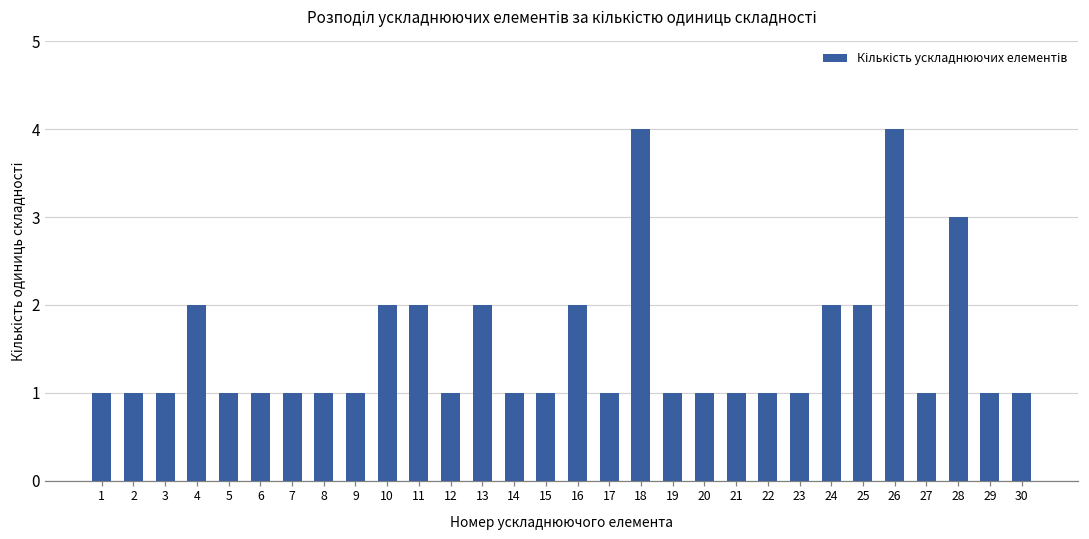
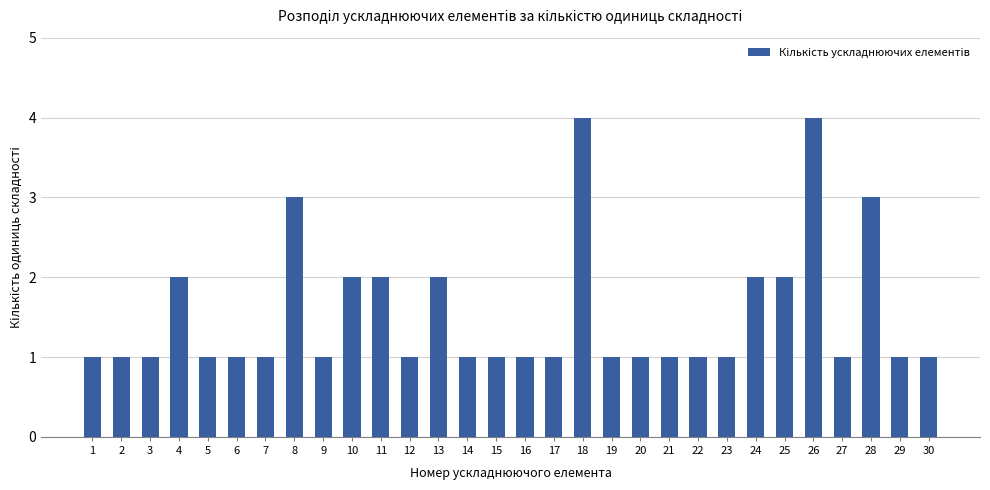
  {
    "1": 1,
    "2": 1,
    "3": 1,
    "4": 2,
    "5": 1,
    "6": 1,
    "7": 1,
-   "8": 1,
+   "8": 3,
    "9": 1,
    "10": 2,
    "11": 2,
    "12": 1,
    "13": 2,
    "14": 1,
    "15": 1,
-   "16": 2,
+   "16": 1,
    "17": 1,
    "18": 4,
    "19": 1,
    "20": 1,
    "21": 1,
    "22": 1,
    "23": 1,
    "24": 2,
    "25": 2,
    "26": 4,
    "27": 1,
    "28": 3,
    "29": 1,
    "30": 1
  }
